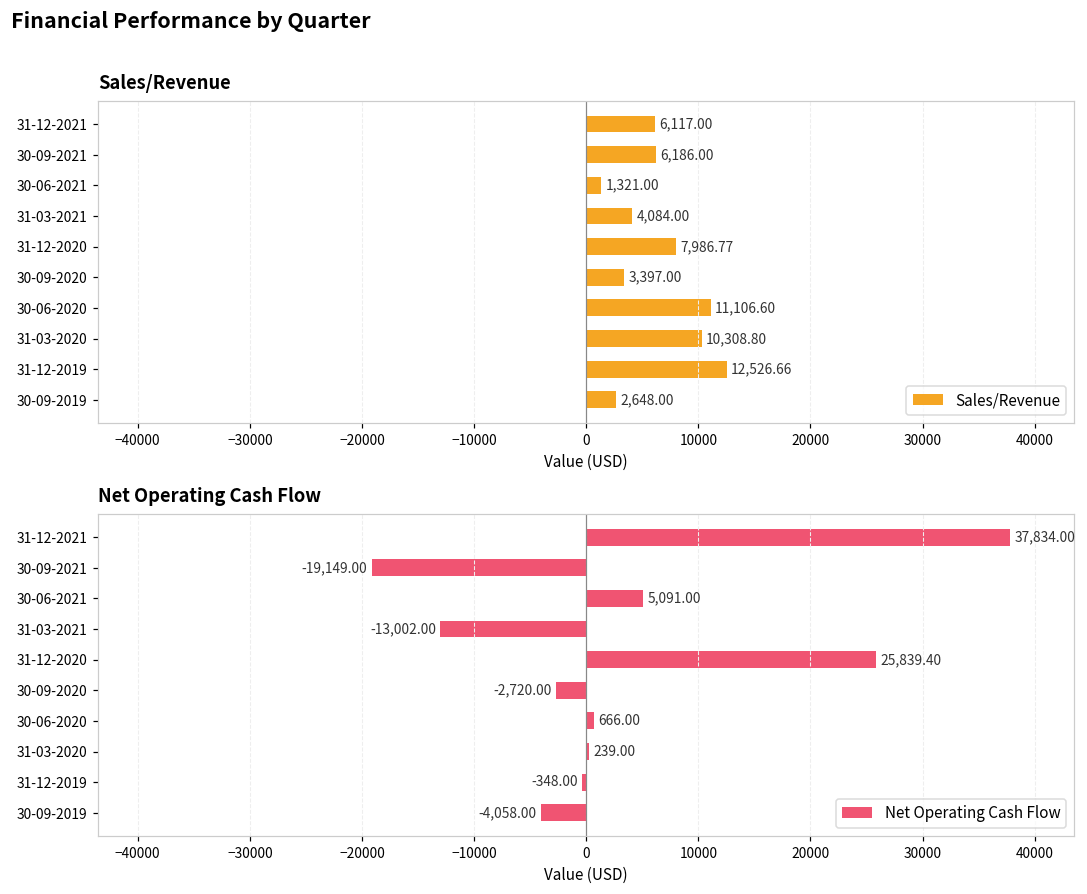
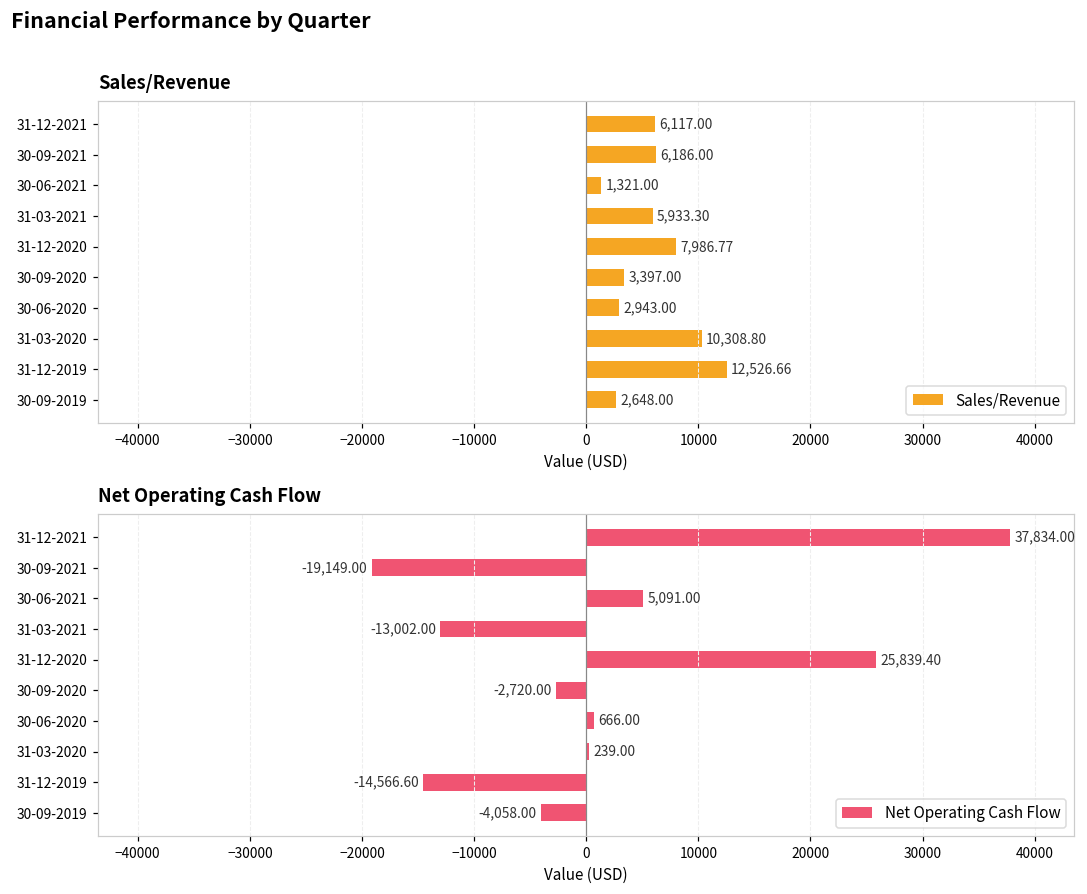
  {
    "Sales/Revenue": {
      "31-12-2021": "6,117.00",
      "30-09-2021": "6,186.00",
      "30-06-2021": "1,321.00",
-     "31-03-2021": "4,084.00",
+     "31-03-2021": "5,933.30",
      "31-12-2020": "7,986.77",
      "30-09-2020": "3,397.00",
-     "30-06-2020": "11,106.60",
+     "30-06-2020": "2,943.00",
      "31-03-2020": "10,308.80",
      "31-12-2019": "12,526.66",
      "30-09-2019": "2,648.00"
    },
    "Net Operating Cash Flow": {
      "31-12-2021": "37,834.00",
      "30-09-2021": "-19,149.00",
      "30-06-2021": "5,091.00",
      "31-03-2021": "-13,002.00",
      "31-12-2020": "25,839.40",
      "30-09-2020": "-2,720.00",
      "30-06-2020": "666.00",
      "31-03-2020": "239.00",
-     "31-12-2019": "-348.00",
+     "31-12-2019": "-14,566.60",
      "30-09-2019": "-4,058.00"
    }
  }
